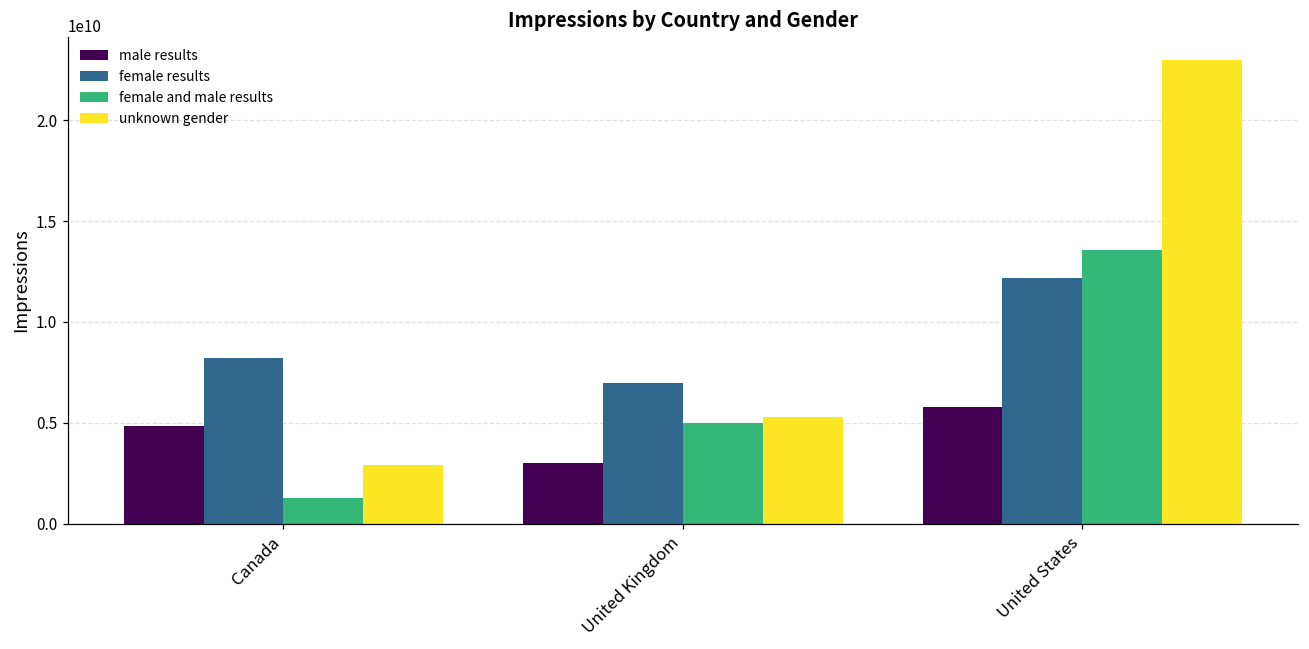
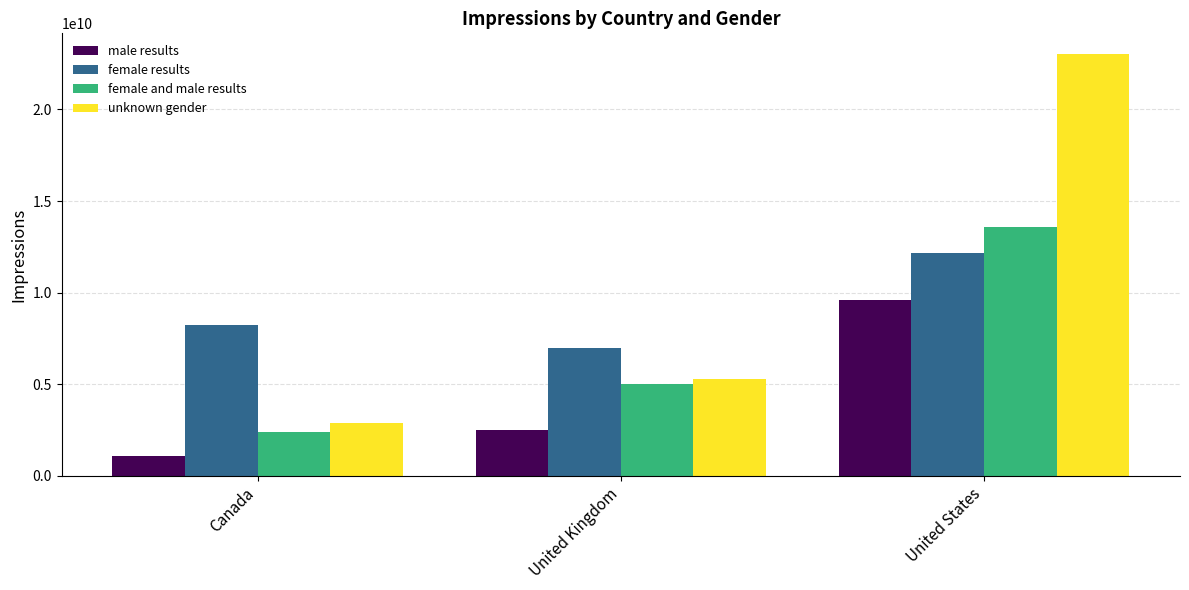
  {
    "male results": {
-     "Canada": 4800000000,
-     "United Kingdom": 3000000000,
-     "United States": 5800000000
+     "Canada": 1100000000,
+     "United Kingdom": 2500000000,
+     "United States": 9600000000
    },
    "female results": {
      "Canada": 8200000000,
      "United Kingdom": 7000000000,
      "United States": 12200000000
    },
    "female and male results": {
-     "Canada": 1200000000,
+     "Canada": 2400000000,
      "United Kingdom": 5000000000,
      "United States": 13600000000
    },
    "unknown gender": {
      "Canada": 2900000000,
      "United Kingdom": 5300000000,
      "United States": 23000000000
    }
  }
